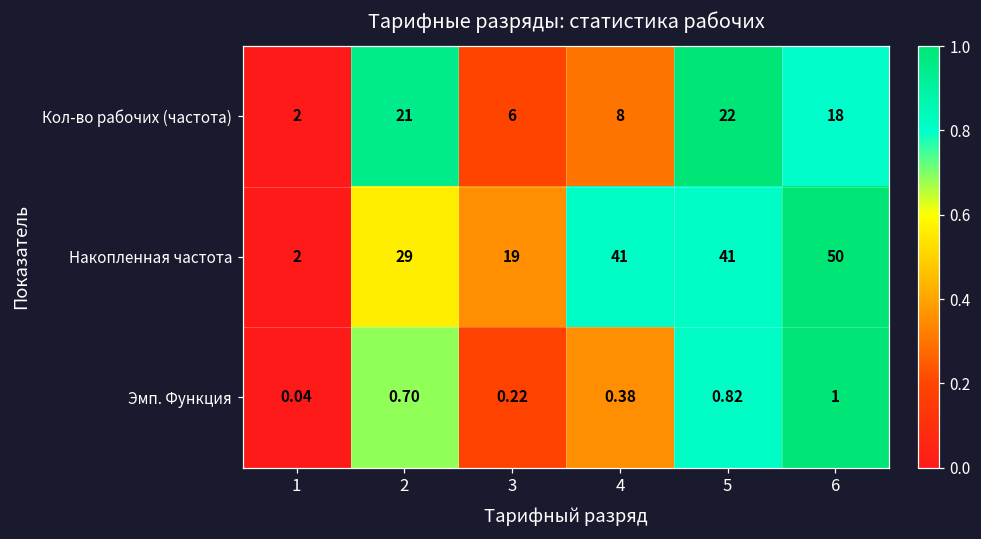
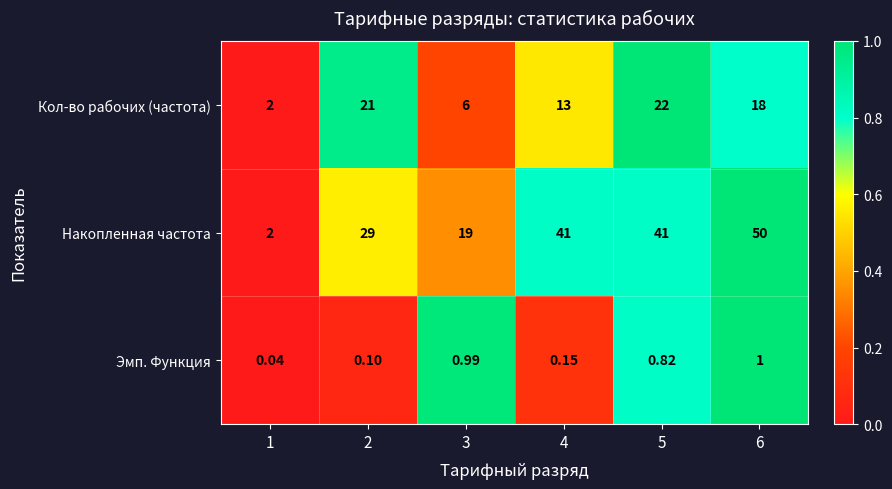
  {
    "Кол-во рабочих (частота)": {
      "1": 2,
      "2": 21,
      "3": 6,
-     "4": 8,
+     "4": 13,
      "5": 22,
      "6": 18
    },
    "Накопленная частота": {
      "1": 2,
      "2": 29,
      "3": 19,
      "4": 41,
      "5": 41,
      "6": 50
    },
    "Эмп. Функция": {
      "1": 0.04,
-     "2": 0.70,
-     "3": 0.22,
-     "4": 0.38,
+     "2": 0.10,
+     "3": 0.99,
+     "4": 0.15,
      "5": 0.82,
      "6": 1
    }
  }
